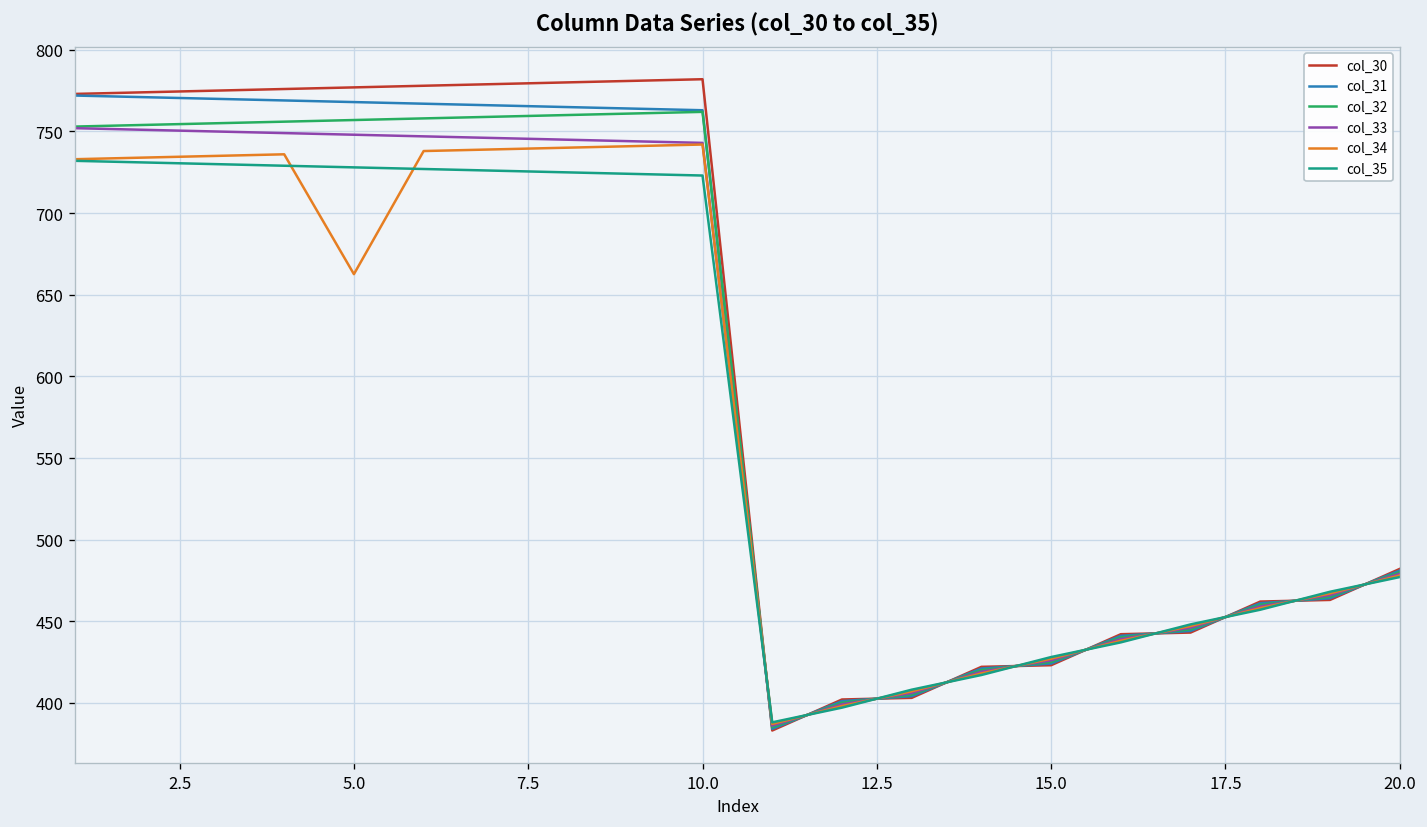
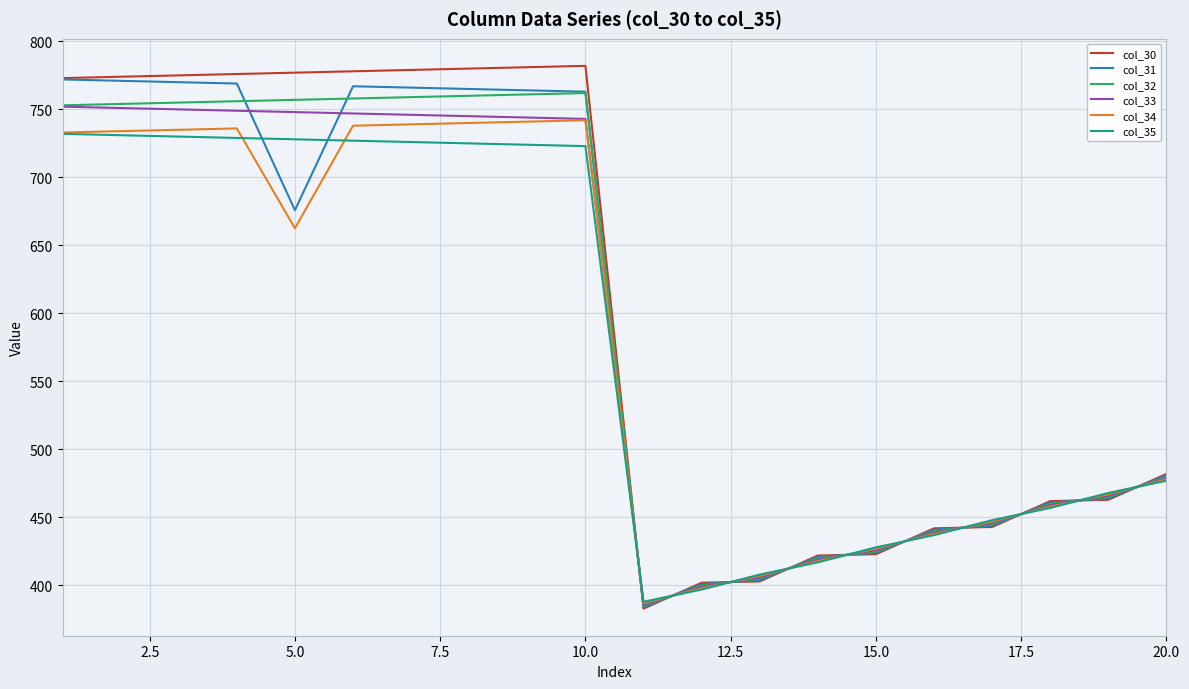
  {
    "col_30": {
      "5.0": 777,
      "10.0": 782
    },
    "col_31": {
-     "5.0": 768
+     "5.0": 676
    },
    "col_33": {
      "5.0": 748
    },
    "col_34": {
      "5.0": 663
    }
  }
